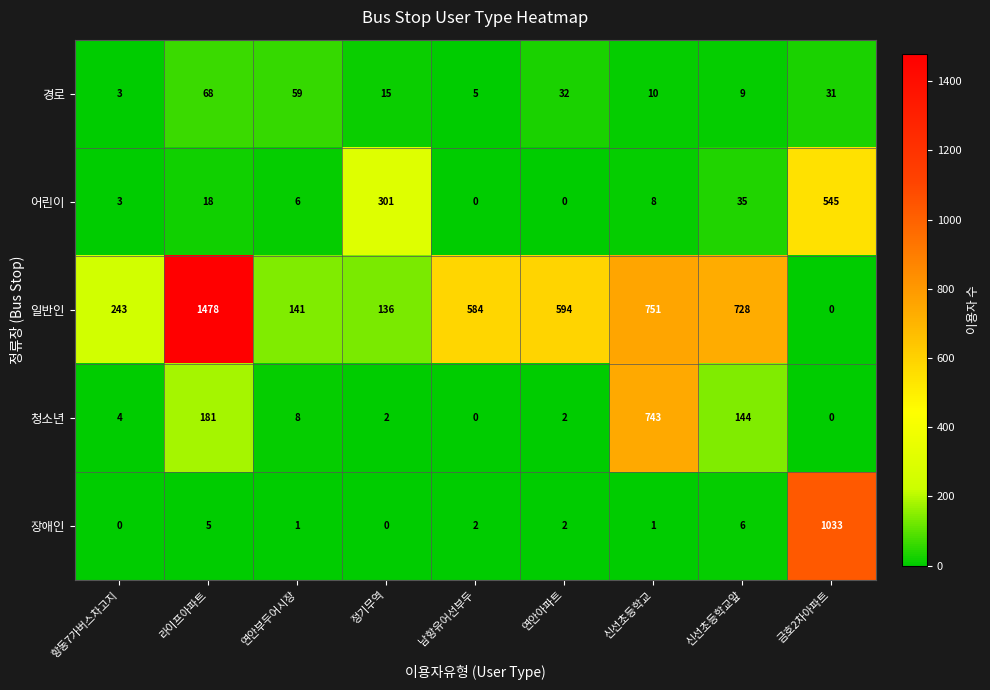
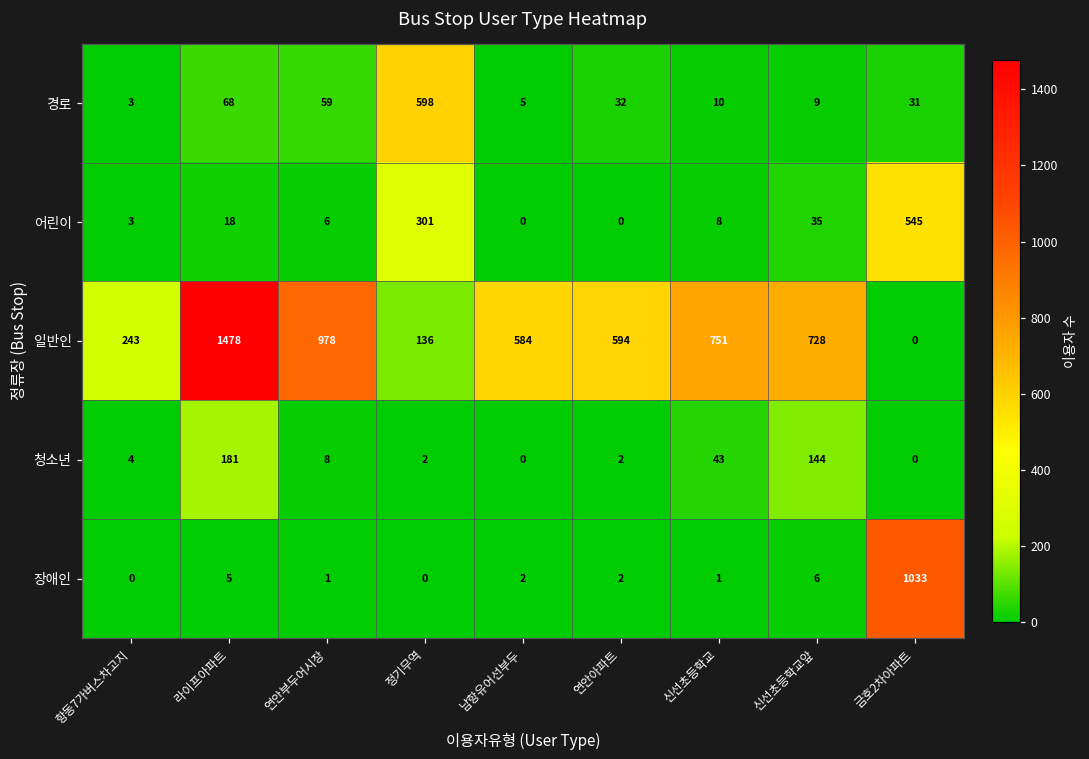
  {
    "경로": {
      "항동7가버스차고지": 3,
      "라이프아파트": 68,
      "연안부두어시장": 59,
-     "정기무역": 15,
+     "정기무역": 598,
      "남항유어선부두": 5,
      "연안아파트": 32,
      "신선초등학교": 10,
      "신선초등학교앞": 9,
      "금호2차아파트": 31
    },
    "어린이": {
      "항동7가버스차고지": 3,
      "라이프아파트": 18,
      "연안부두어시장": 6,
      "정기무역": 301,
      "남항유어선부두": 0,
      "연안아파트": 0,
      "신선초등학교": 8,
      "신선초등학교앞": 35,
      "금호2차아파트": 545
    },
    "일반인": {
      "항동7가버스차고지": 243,
      "라이프아파트": 1478,
-     "연안부두어시장": 141,
+     "연안부두어시장": 978,
      "정기무역": 136,
      "남항유어선부두": 584,
      "연안아파트": 594,
      "신선초등학교": 751,
      "신선초등학교앞": 728,
      "금호2차아파트": 0
    },
    "청소년": {
      "항동7가버스차고지": 4,
      "라이프아파트": 181,
      "연안부두어시장": 8,
      "정기무역": 2,
      "남항유어선부두": 0,
      "연안아파트": 2,
-     "신선초등학교": 743,
+     "신선초등학교": 43,
      "신선초등학교앞": 144,
      "금호2차아파트": 0
    },
    "장애인": {
      "항동7가버스차고지": 0,
      "라이프아파트": 5,
      "연안부두어시장": 1,
      "정기무역": 0,
      "남항유어선부두": 2,
      "연안아파트": 2,
      "신선초등학교": 1,
      "신선초등학교앞": 6,
      "금호2차아파트": 1033
    }
  }
